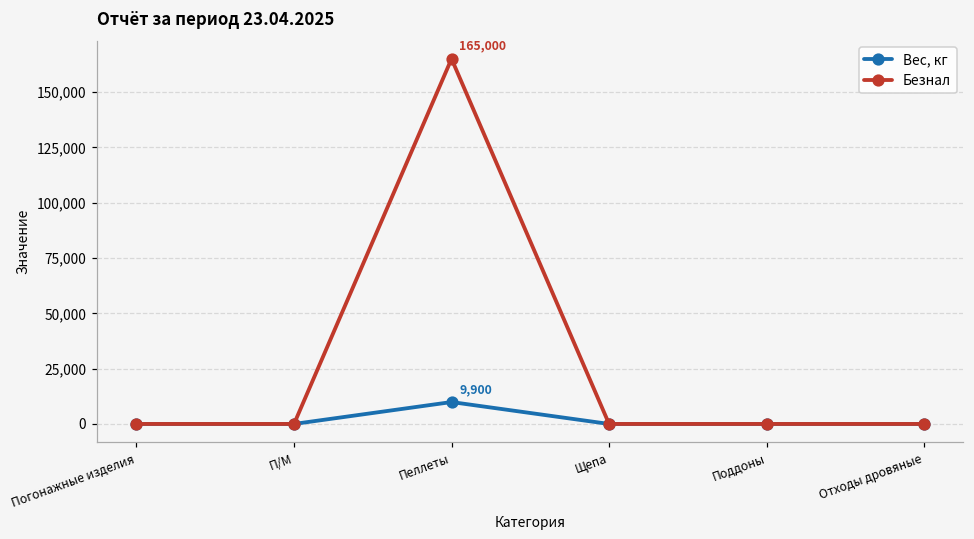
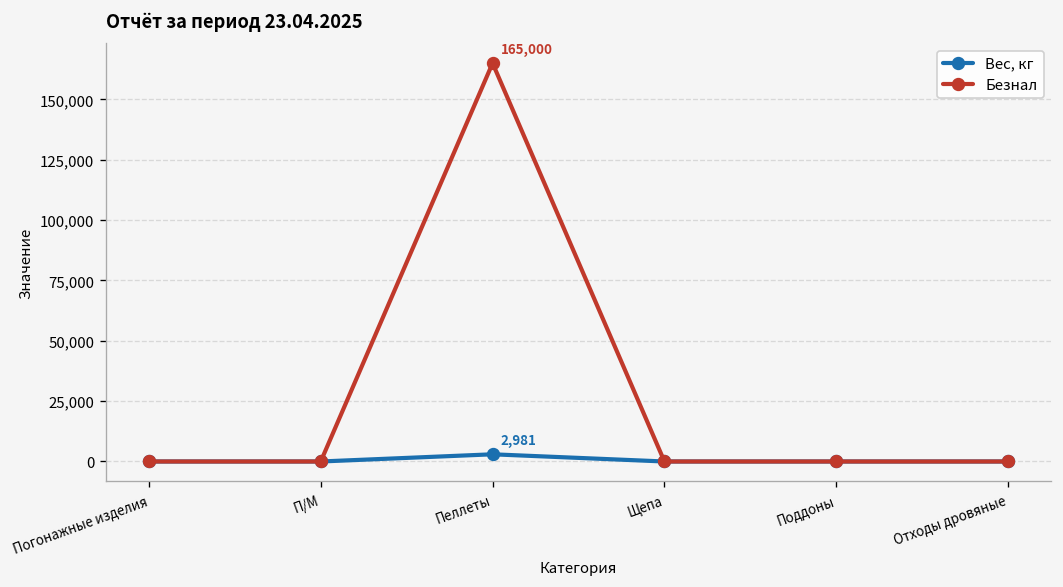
  {
    "Вес, кг": {
-     "Пеллеты": "9,900"
+     "Пеллеты": "2,981"
    },
    "Безнал": {
      "Пеллеты": "165,000"
    }
  }
